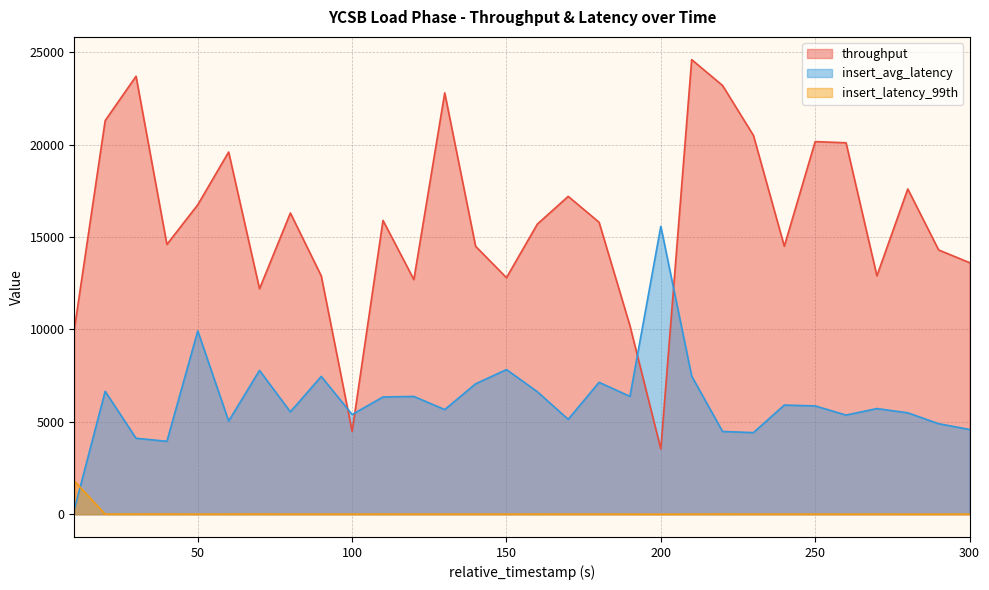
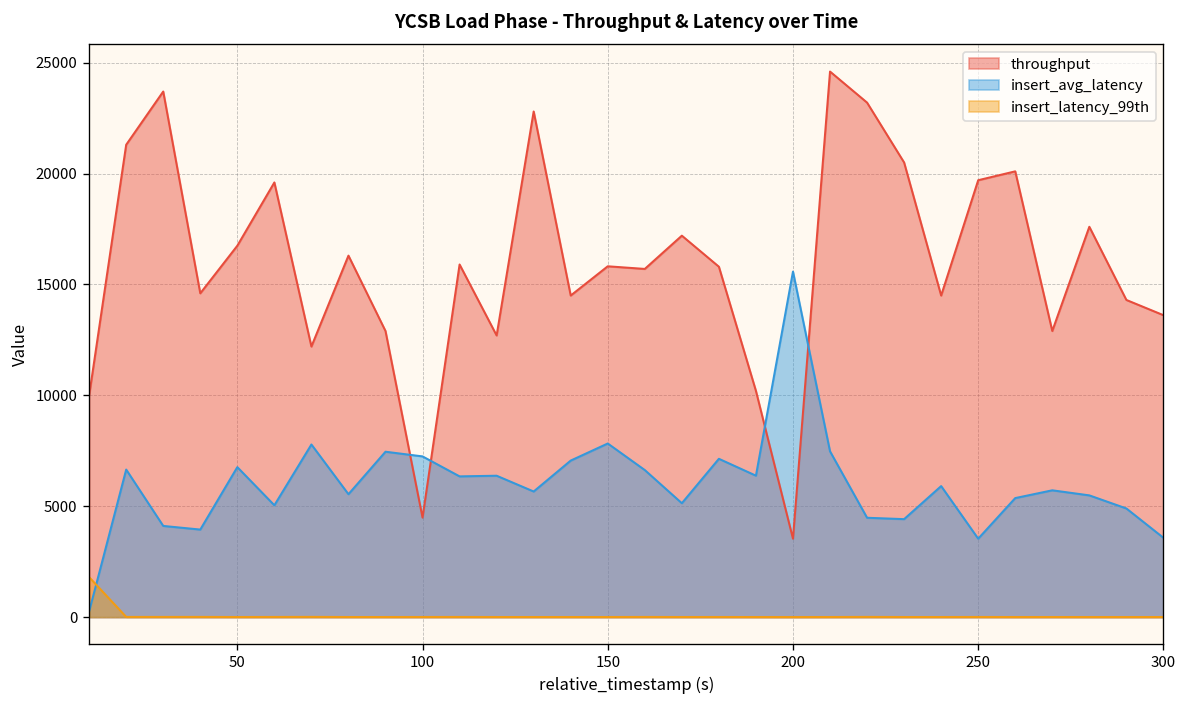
  {
    "throughput": {
      "50": 16700,
      "100": 4500,
-     "150": 12800,
+     "150": 15800,
      "200": 3500,
-     "250": 20200,
+     "250": 19700,
      "300": 13600
    },
    "insert_avg_latency": {
-     "50": 9900,
-     "100": 5400,
+     "50": 6800,
+     "100": 7200,
      "150": 7800,
      "200": 15600,
-     "250": 5900,
-     "300": 4600
+     "250": 3500,
+     "300": 3600
    },
    "insert_latency_99th": {
      "50": 0,
      "100": 0,
      "150": 0,
      "200": 0,
      "250": 0,
      "300": 0
    }
  }
